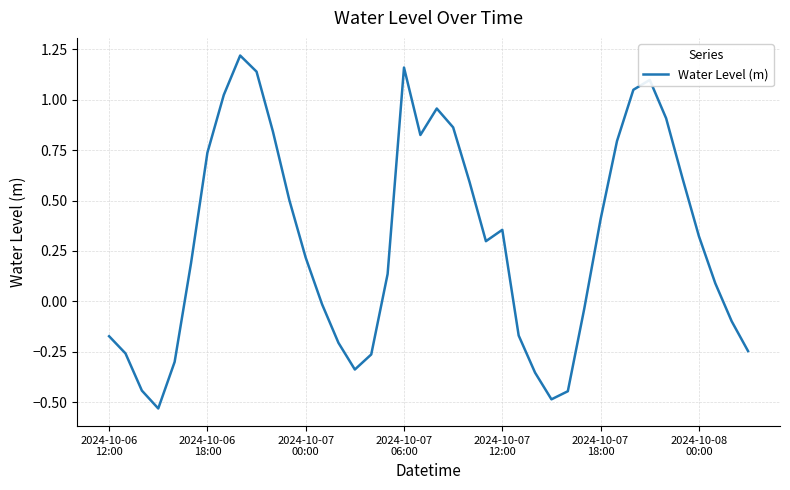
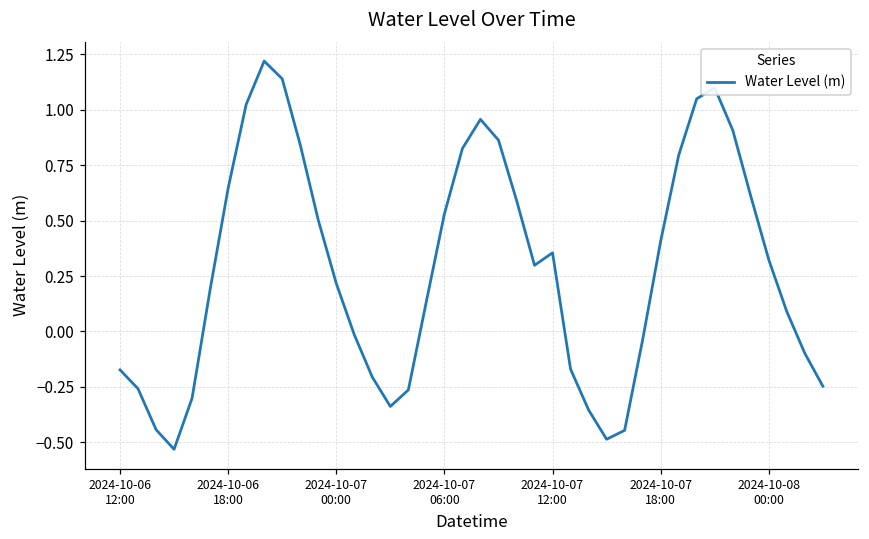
  {
    "2024-10-06 12:00": -0.17,
-   "2024-10-06 18:00": 0.74,
+   "2024-10-06 18:00": 0.65,
    "2024-10-07 00:00": 0.22,
-   "2024-10-07 06:00": 1.16,
+   "2024-10-07 06:00": 0.53,
    "2024-10-07 12:00": 0.35,
    "2024-10-07 18:00": 0.41,
    "2024-10-08 00:00": 0.32
  }
